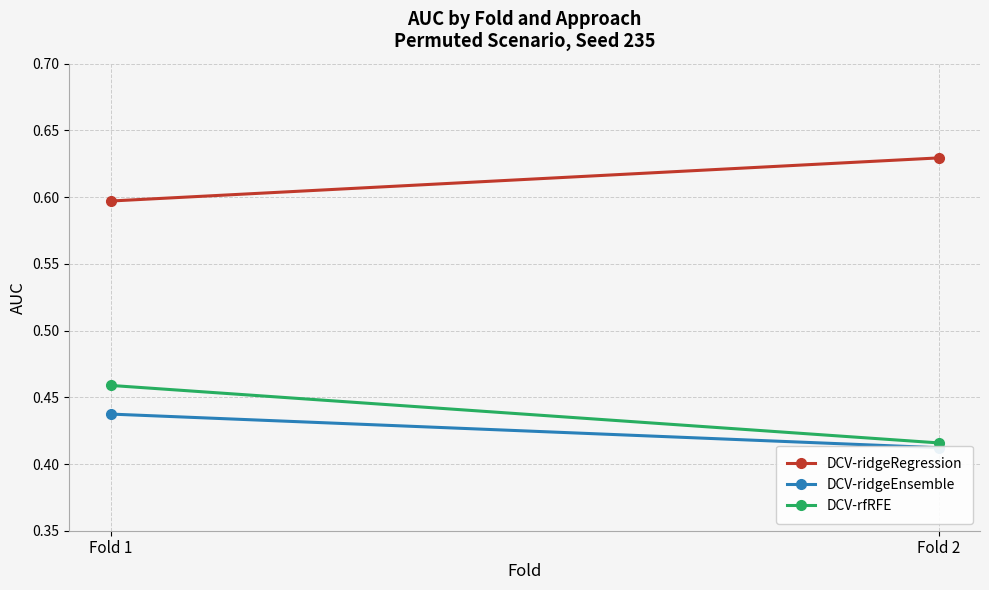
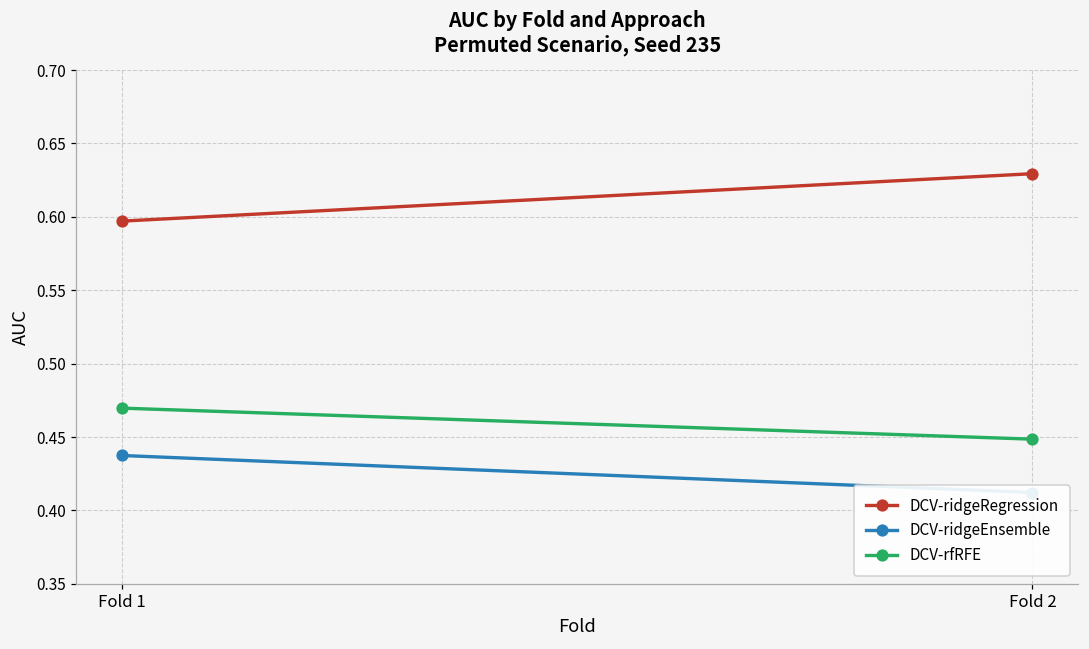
  {
    "DCV-ridgeRegression": {
      "Fold 1": 0.597,
      "Fold 2": 0.629
    },
    "DCV-ridgeEnsemble": {
      "Fold 1": 0.437
    },
    "DCV-rfRFE": {
-     "Fold 1": 0.459,
-     "Fold 2": 0.416
+     "Fold 1": 0.470,
+     "Fold 2": 0.449
    }
  }
